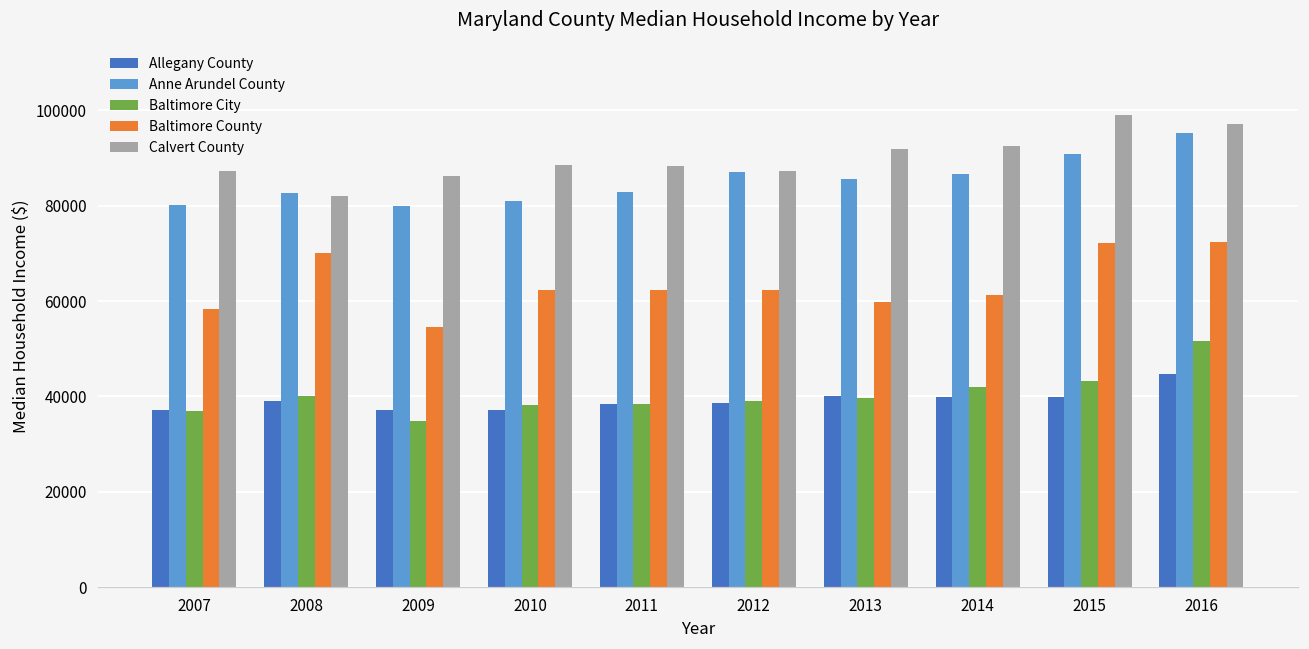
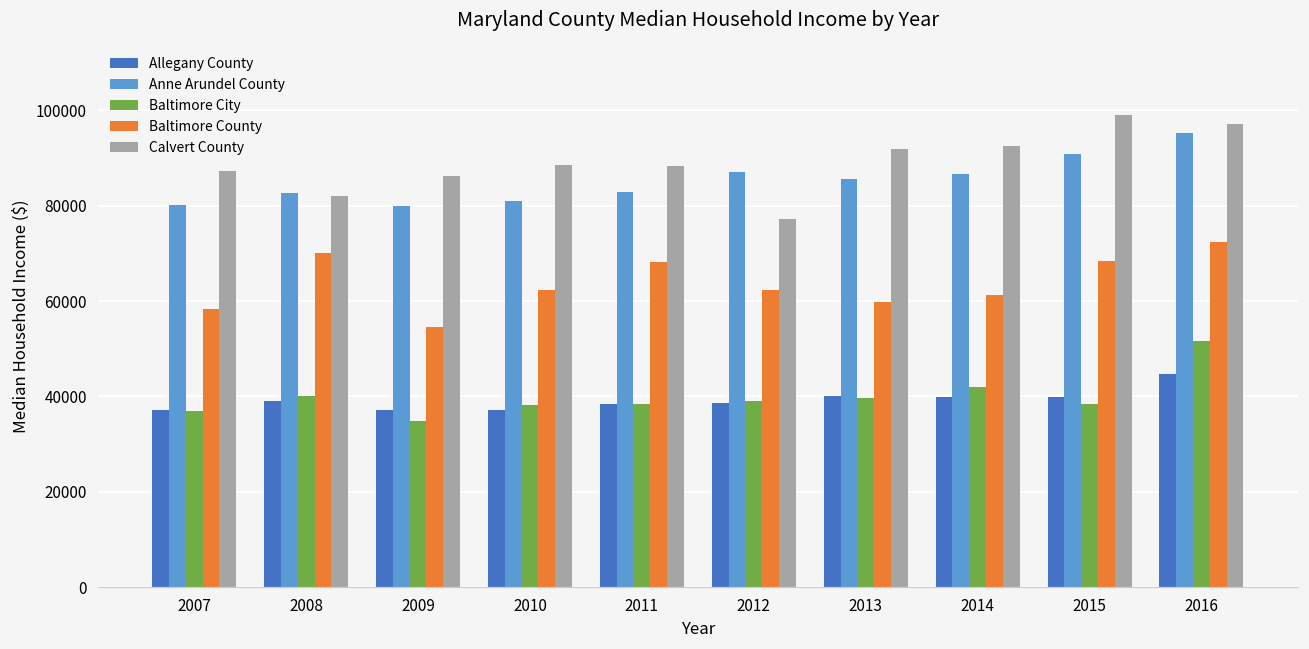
  {
    "Baltimore City": {
      "2007": 37000,
      "2008": 40000,
      "2009": 35000,
      "2010": 38000,
      "2011": 38000,
      "2012": 39000,
      "2013": 40000,
      "2014": 42000,
-     "2015": 43000,
+     "2015": 38000,
      "2016": 52000
    },
    "Baltimore County": {
      "2007": 58000,
      "2008": 70000,
      "2009": 54000,
      "2010": 62000,
-     "2011": 62000,
+     "2011": 68000,
      "2012": 62000,
      "2013": 60000,
      "2014": 61000,
-     "2015": 72000,
+     "2015": 68000,
      "2016": 72000
    },
    "Calvert County": {
      "2007": 87000,
      "2008": 82000,
      "2009": 86000,
      "2010": 89000,
      "2011": 88000,
-     "2012": 87000,
+     "2012": 77000,
      "2013": 92000,
      "2014": 92000,
      "2015": 99000,
      "2016": 97000
    }
  }
